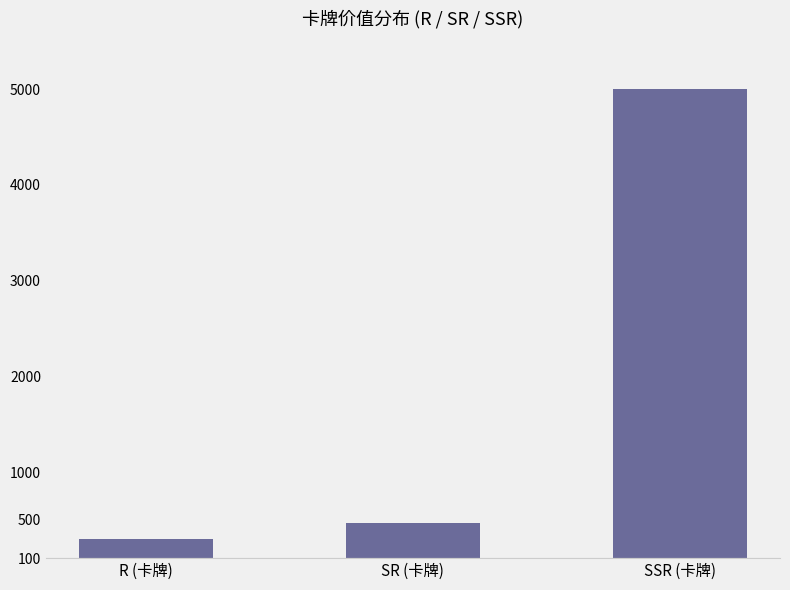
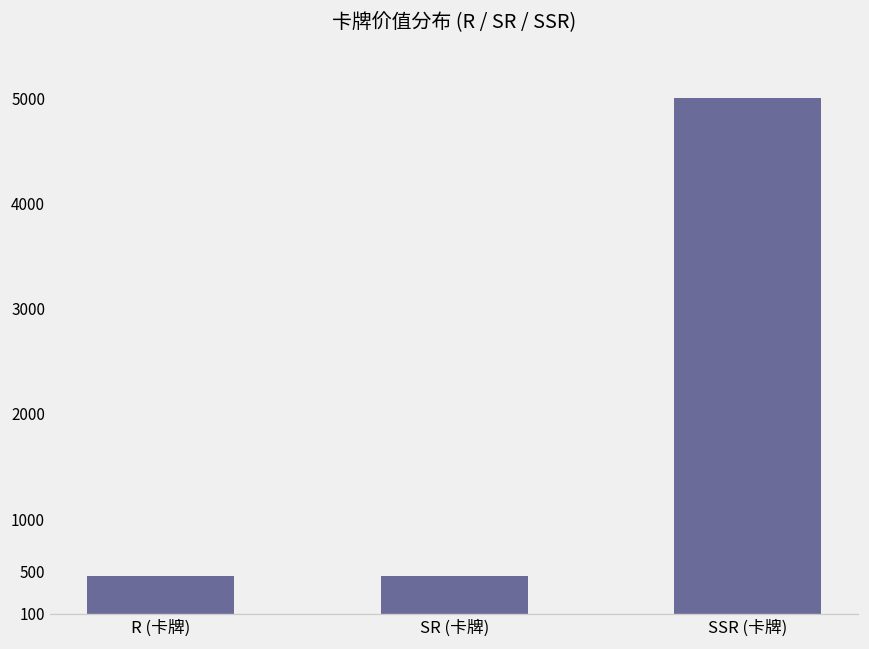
  {
-   "R (卡牌)": 300,
+   "R (卡牌)": 500,
    "SR (卡牌)": 500,
    "SSR (卡牌)": 5000
  }
